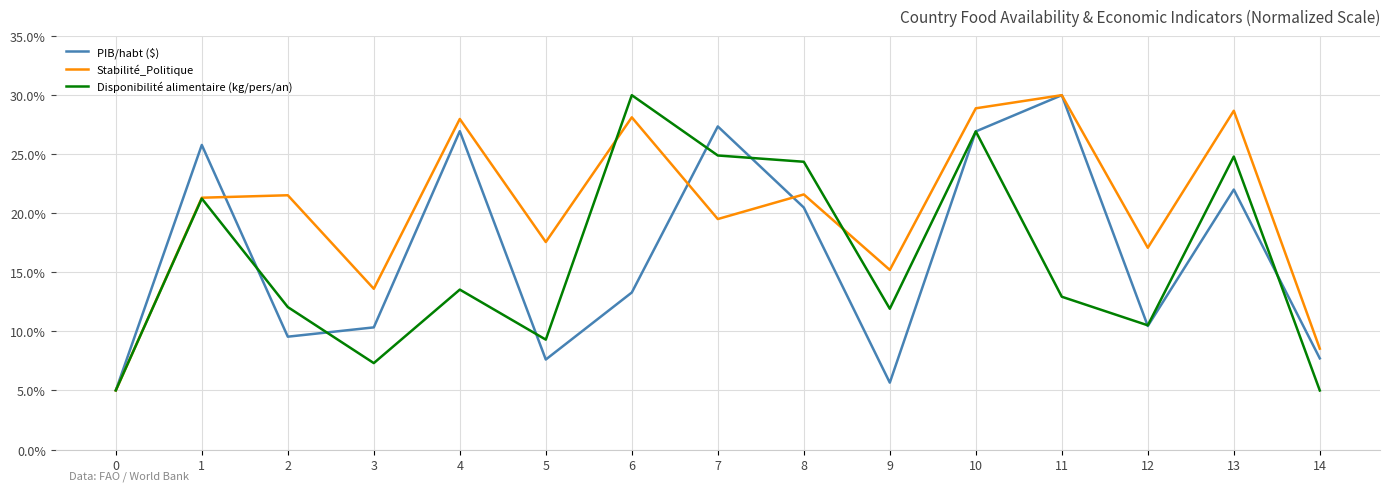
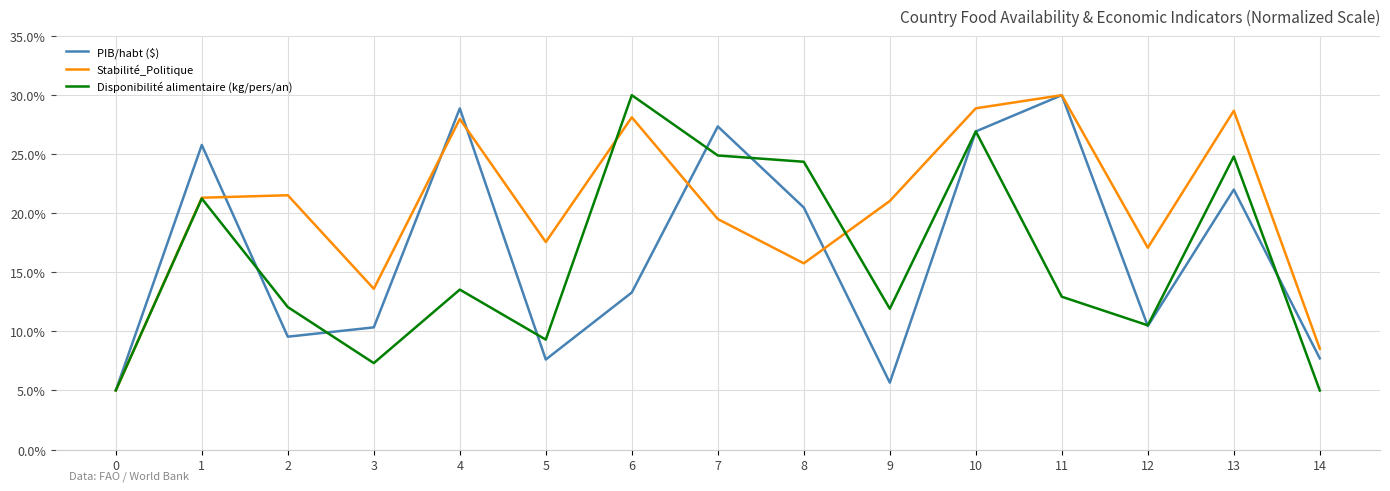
  {
    "PIB/habt ($)": {
      "1": "25.8%",
      "2": "9.6%",
      "3": "10.3%",
-     "4": "27.0%",
+     "4": "28.9%",
      "5": "7.6%",
      "6": "13.3%",
      "7": "27.4%",
      "8": "20.5%",
      "9": "5.7%",
      "13": "22.0%",
      "14": "7.7%"
    },
    "Stabilité_Politique": {
      "2": "21.5%",
      "3": "13.6%",
      "4": "28.0%",
      "5": "17.6%",
      "6": "28.1%",
      "7": "19.5%",
-     "8": "21.6%",
-     "9": "15.2%",
+     "8": "15.8%",
+     "9": "21.0%",
      "10": "28.9%",
      "12": "17.1%",
      "13": "28.7%",
      "14": "8.5%"
    },
    "Disponibilité alimentaire (kg/pers/an)": {
      "2": "12.1%",
      "3": "7.3%",
      "4": "13.5%",
      "5": "9.3%",
      "6": "30.0%",
      "7": "24.9%",
      "8": "24.4%",
      "9": "11.9%",
      "11": "12.9%",
      "13": "24.8%",
      "14": "5.0%"
    }
  }
